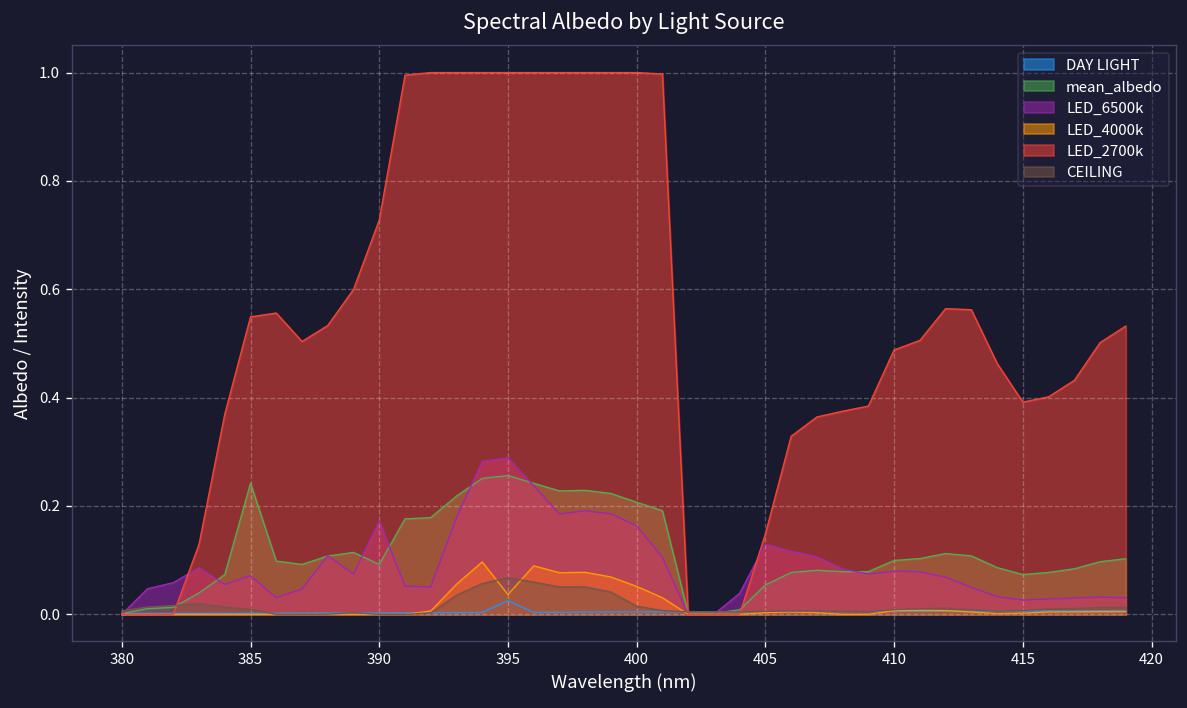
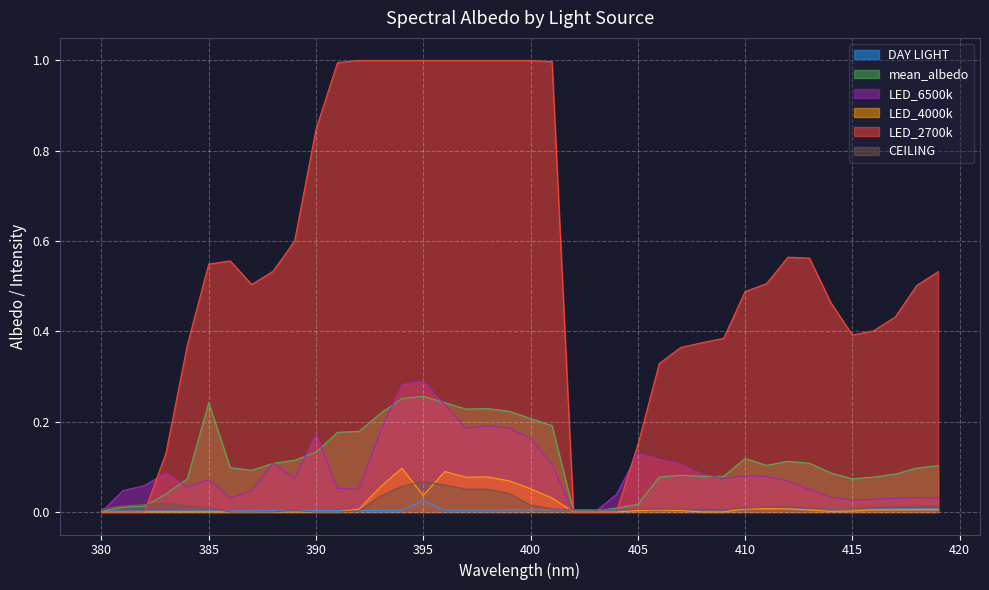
  {
    "DAY LIGHT": {
      "395": 0.03,
      "400": 0.00
    },
    "mean_albedo": {
      "385": 0.24,
-     "390": 0.09,
+     "390": 0.13,
      "395": 0.26,
      "400": 0.21,
-     "405": 0.05,
-     "410": 0.10,
+     "405": 0.02,
+     "410": 0.12,
      "415": 0.07
    },
    "LED_6500k": {
      "385": 0.07,
      "390": 0.17,
      "395": 0.29,
      "400": 0.16,
      "405": 0.13,
      "410": 0.08,
      "415": 0.03
    },
    "LED_4000k": {
      "395": 0.04,
      "400": 0.05
    },
    "LED_2700k": {
      "385": 0.55,
-     "390": 0.73,
+     "390": 0.85,
      "395": 1.00,
      "400": 1.00,
      "405": 0.15,
      "410": 0.49,
      "415": 0.39
    },
    "CEILING": {
      "385": 0.01,
      "395": 0.07,
      "400": 0.02
    }
  }
